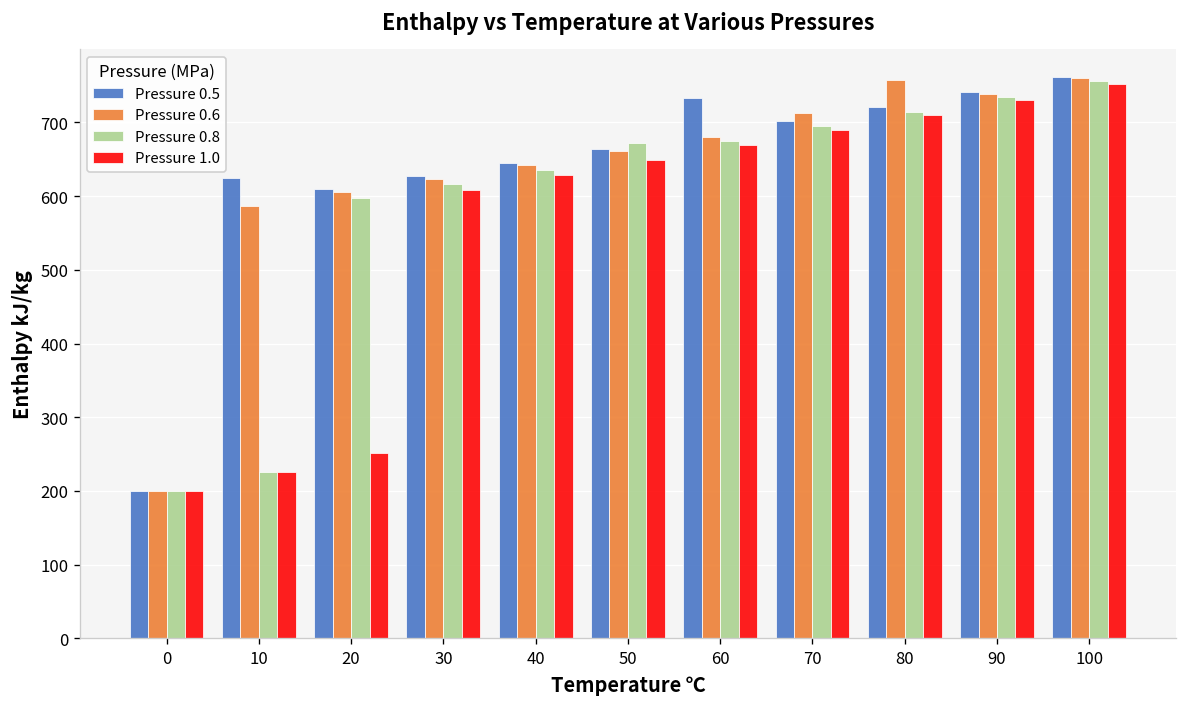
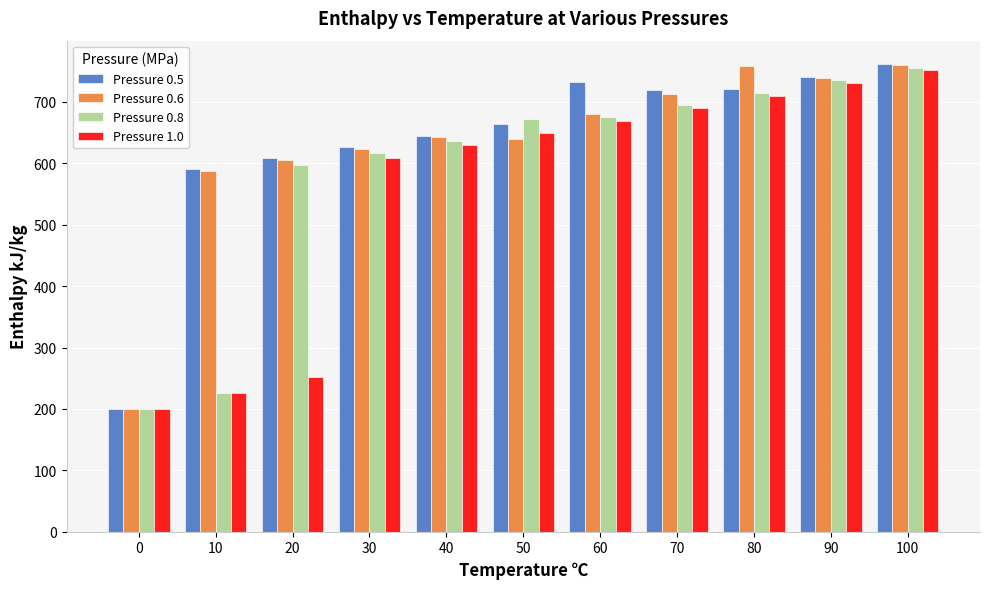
  {
    "Pressure 0.5": {
      "0": 200,
-     "10": 630,
+     "10": 590,
      "20": 610,
      "30": 630,
      "40": 650,
      "50": 660,
      "60": 730,
-     "70": 700,
+     "70": 720,
      "80": 720,
      "90": 740,
      "100": 760
    },
    "Pressure 0.6": {
      "0": 200,
      "10": 590,
      "20": 610,
      "30": 620,
      "40": 640,
-     "50": 660,
+     "50": 640,
      "60": 680,
      "70": 710,
      "80": 760,
      "90": 740,
      "100": 760
    },
    "Pressure 0.8": {
      "0": 200,
      "10": 230,
      "20": 600,
      "30": 620,
      "40": 640,
      "50": 670,
      "60": 670,
      "70": 690,
      "80": 710,
      "90": 740,
      "100": 760
    },
    "Pressure 1.0": {
      "0": 200,
      "10": 230,
      "20": 250,
      "30": 610,
      "40": 630,
      "50": 650,
      "60": 670,
      "70": 690,
      "80": 710,
      "90": 730,
      "100": 750
    }
  }
